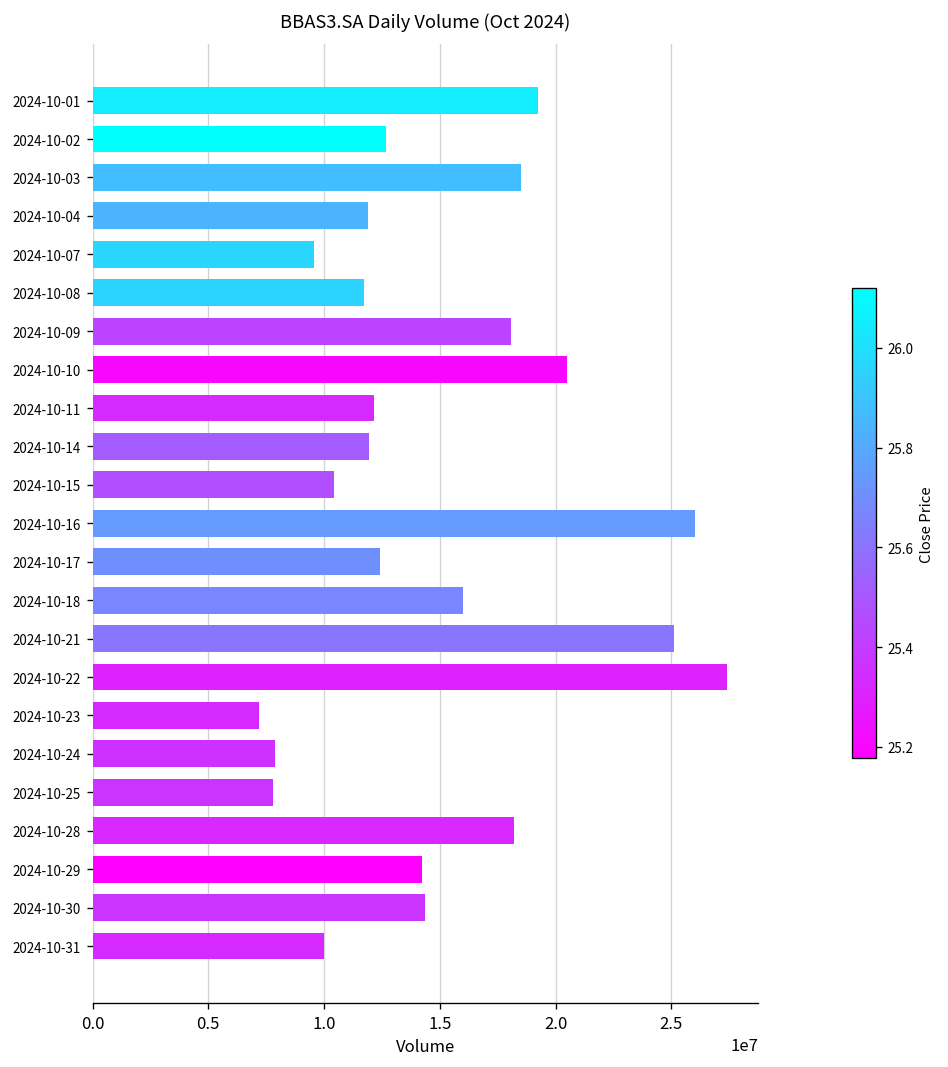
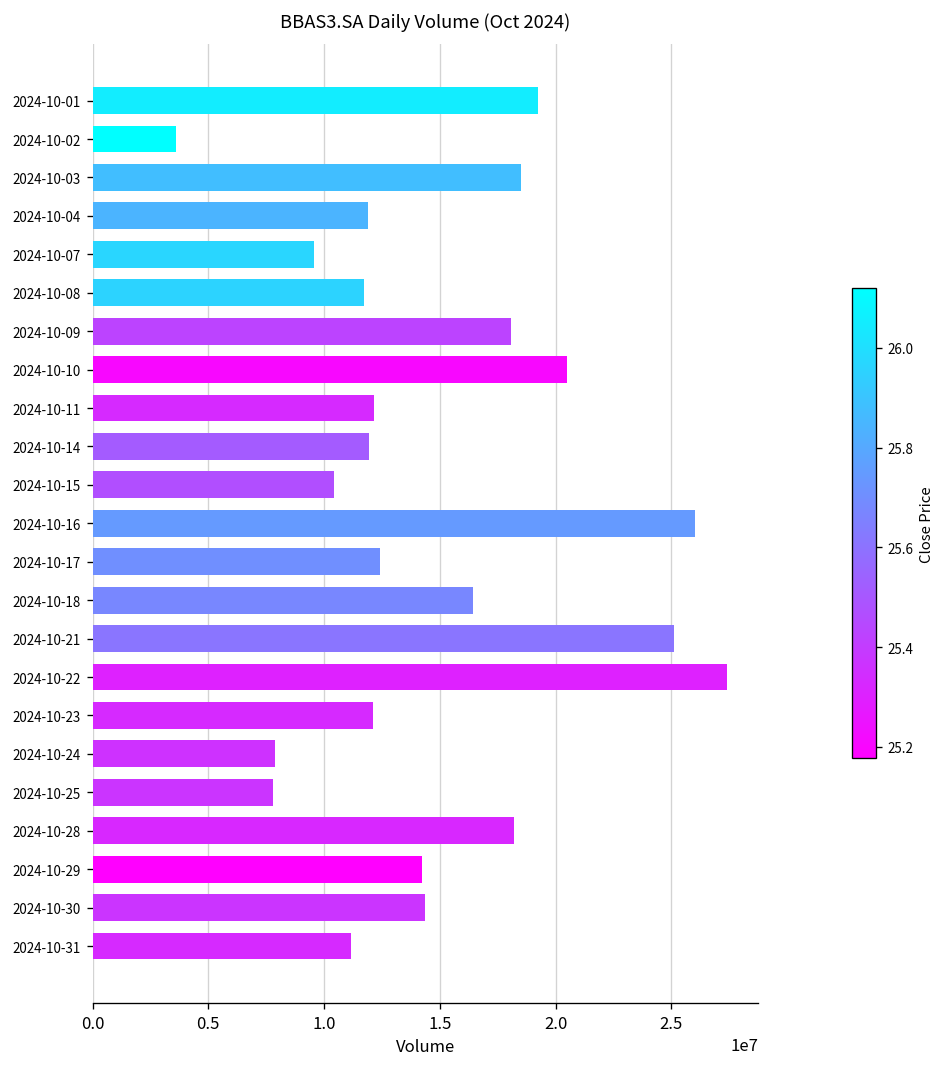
  {
    "2024-10-01": 19300000,
-   "2024-10-02": 12700000,
+   "2024-10-02": 3600000,
    "2024-10-03": 18500000,
    "2024-10-04": 11900000,
    "2024-10-07": 9600000,
    "2024-10-08": 11700000,
    "2024-10-09": 18100000,
    "2024-10-10": 20500000,
    "2024-10-11": 12200000,
    "2024-10-14": 12000000,
    "2024-10-15": 10400000,
    "2024-10-16": 26000000,
    "2024-10-17": 12400000,
-   "2024-10-18": 16000000,
+   "2024-10-18": 16400000,
    "2024-10-21": 25100000,
    "2024-10-22": 27400000,
-   "2024-10-23": 7200000,
+   "2024-10-23": 12100000,
    "2024-10-24": 7900000,
    "2024-10-25": 7800000,
    "2024-10-28": 18200000,
    "2024-10-29": 14200000,
    "2024-10-30": 14400000,
-   "2024-10-31": 10000000
+   "2024-10-31": 11200000
  }
